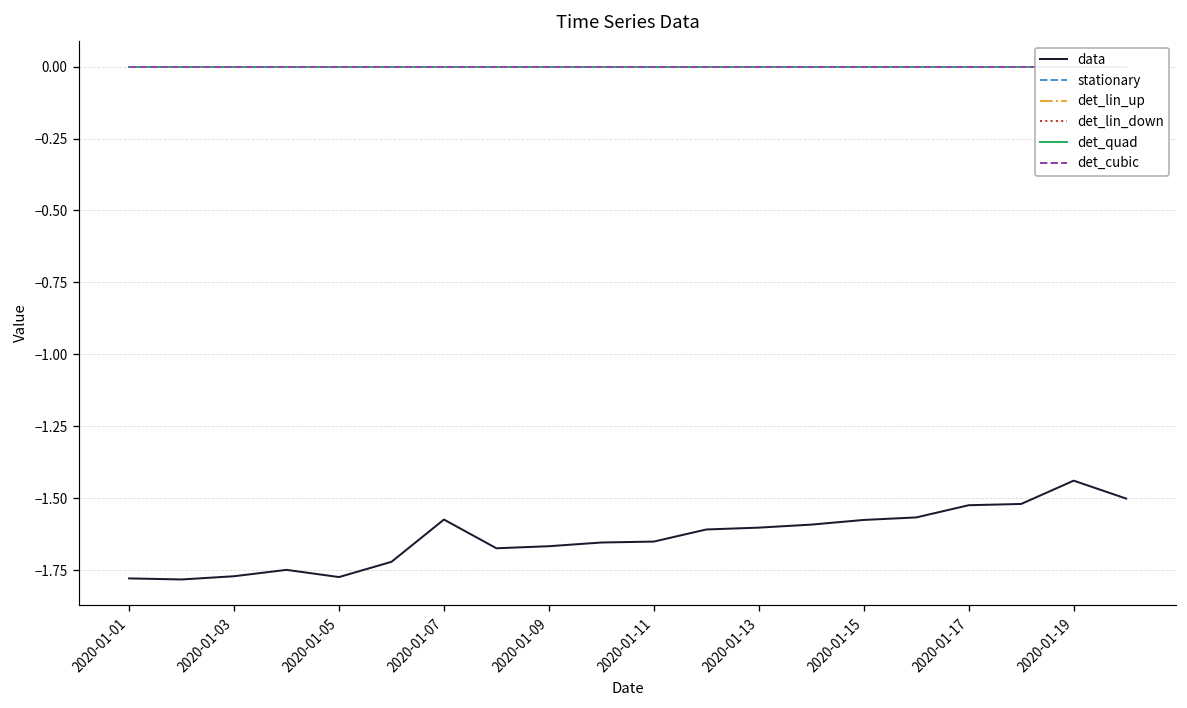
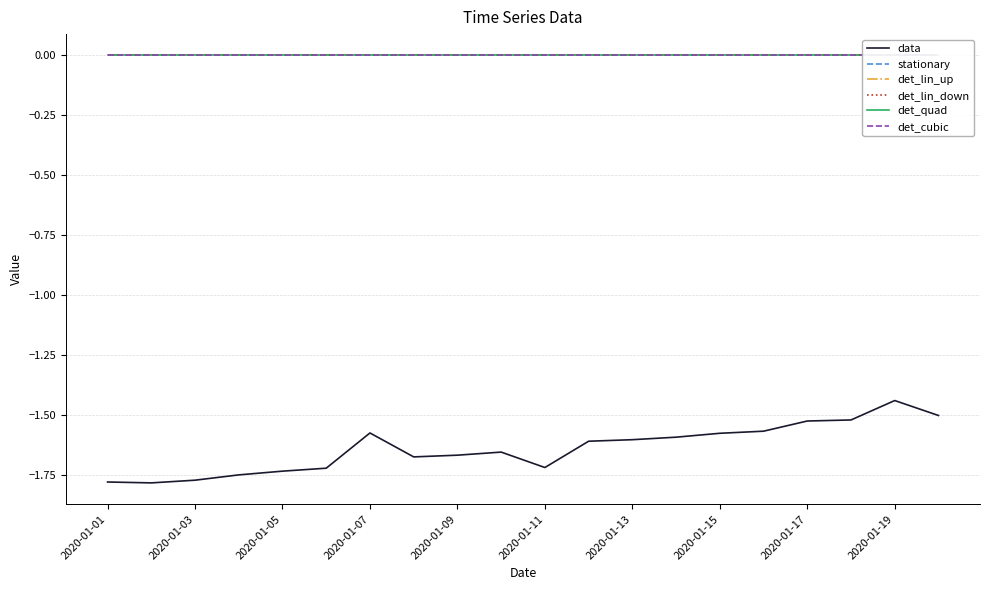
  {
    "data": {
      "2020-01-01": -1.78,
      "2020-01-03": -1.77,
-     "2020-01-05": -1.77,
+     "2020-01-05": -1.73,
      "2020-01-07": -1.57,
      "2020-01-09": -1.67,
-     "2020-01-11": -1.65,
+     "2020-01-11": -1.72,
      "2020-01-13": -1.60,
      "2020-01-15": -1.58,
      "2020-01-17": -1.52,
      "2020-01-19": -1.44
    },
    "det_cubic": {
      "2020-01-01": 0.00,
      "2020-01-03": 0.00,
      "2020-01-05": 0.00,
      "2020-01-07": 0.00,
      "2020-01-09": 0.00,
      "2020-01-11": 0.00,
      "2020-01-13": 0.00,
      "2020-01-15": 0.00,
      "2020-01-17": 0.00
    }
  }
